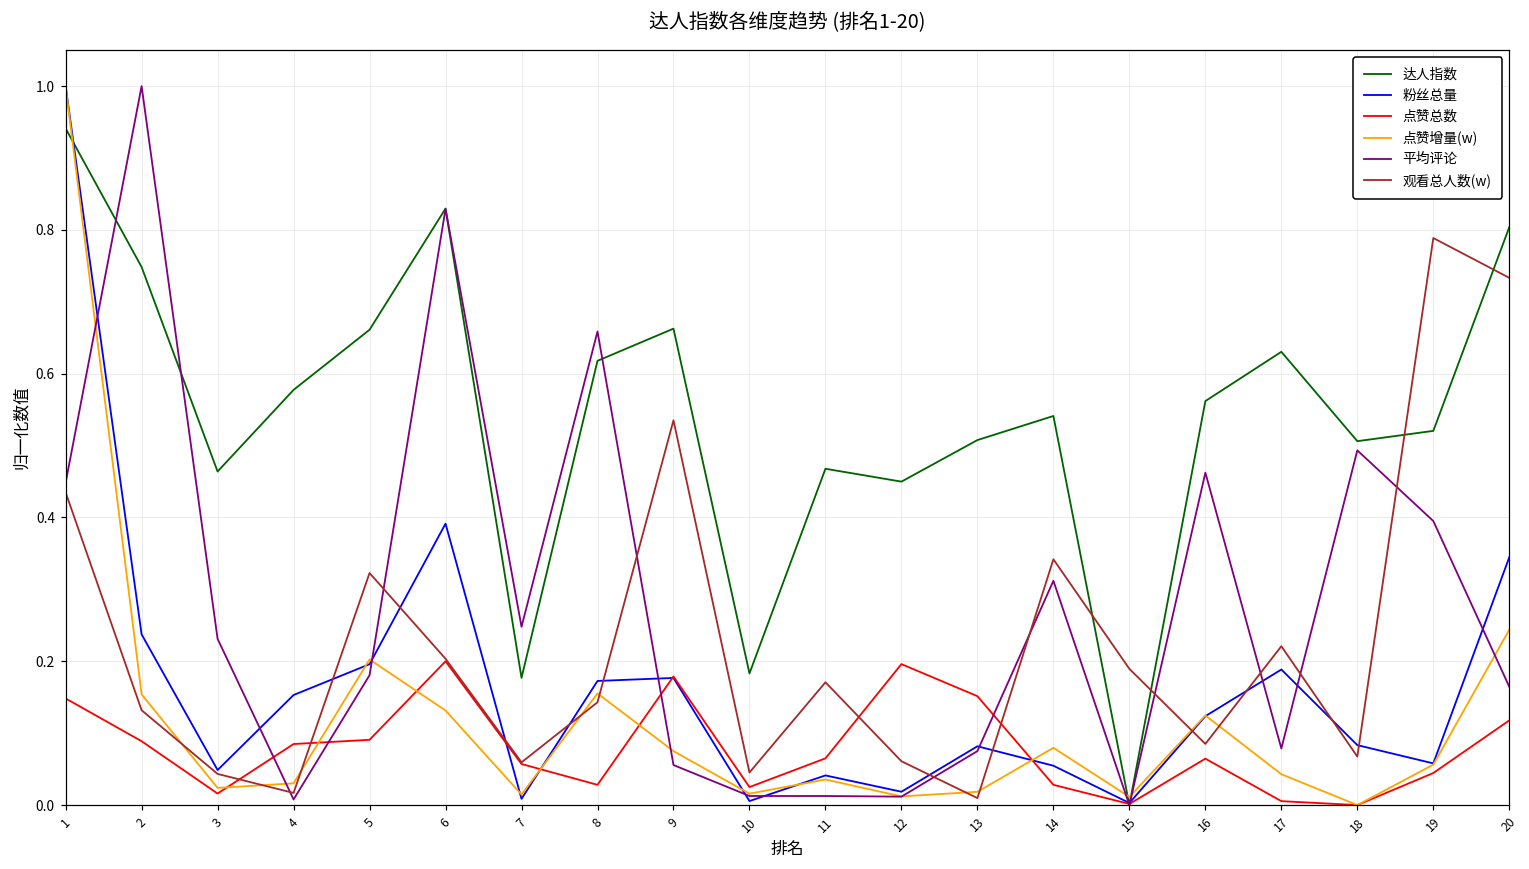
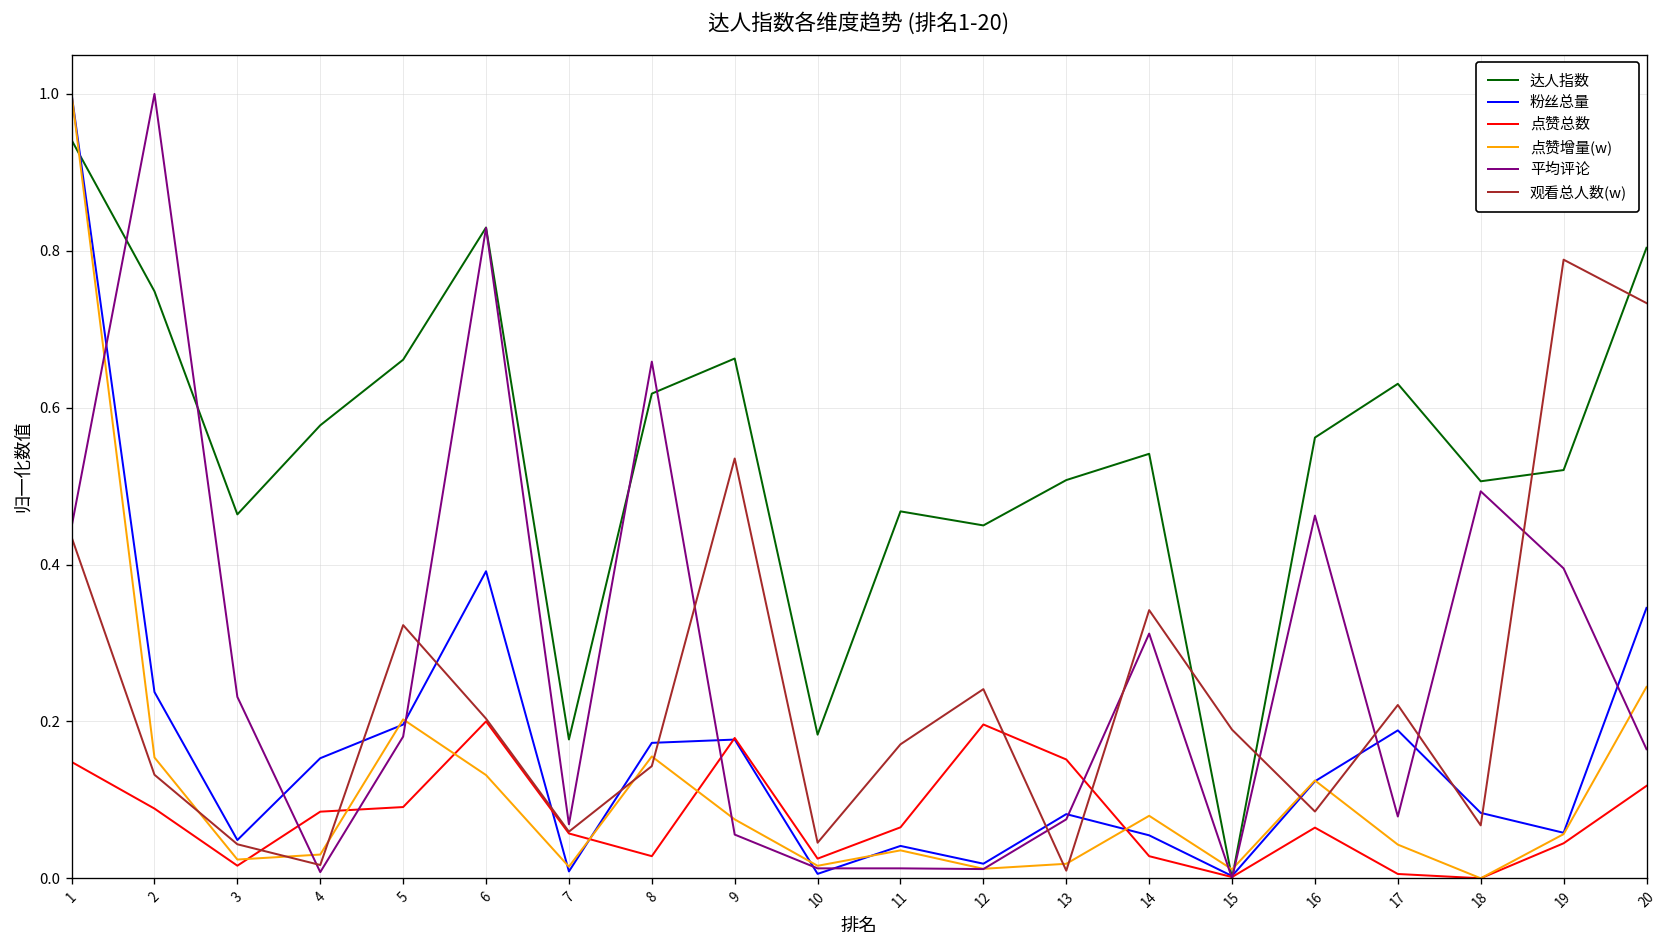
  {
    "达人指数": {
      "1": 0.94,
      "2": 0.75,
      "3": 0.46,
      "4": 0.58,
      "5": 0.66,
      "7": 0.18,
      "8": 0.62,
      "9": 0.66,
      "10": 0.18,
      "11": 0.47,
      "12": 0.45,
      "13": 0.51,
      "14": 0.54,
      "16": 0.56,
      "17": 0.63,
      "18": 0.51,
      "19": 0.52,
      "20": 0.80
    },
    "粉丝总量": {
      "2": 0.24,
      "3": 0.05,
      "4": 0.15,
      "5": 0.20,
      "6": 0.39,
      "7": 0.01,
      "8": 0.17,
      "10": 0.01,
      "11": 0.04,
      "12": 0.02,
      "13": 0.08,
      "14": 0.05,
      "17": 0.19,
      "18": 0.08,
      "20": 0.34
    },
    "点赞总数": {
      "1": 0.15,
      "2": 0.09,
      "3": 0.02,
      "4": 0.08,
      "5": 0.09,
      "8": 0.03,
      "10": 0.03,
      "11": 0.06,
      "12": 0.20,
      "13": 0.15,
      "14": 0.03,
      "16": 0.06,
      "17": 0.01,
      "19": 0.04,
      "20": 0.12
    },
    "点赞增量(w)": {
      "2": 0.15,
      "3": 0.02,
      "4": 0.03,
      "5": 0.20,
      "6": 0.13,
      "7": 0.01,
      "8": 0.16,
      "9": 0.08,
      "11": 0.04,
      "13": 0.02,
      "14": 0.08,
      "15": 0.01,
      "17": 0.04,
      "20": 0.24
    },
    "平均评论": {
      "1": 0.45,
      "2": 1.00,
      "3": 0.23,
      "4": 0.01,
      "5": 0.18,
-     "7": 0.25,
+     "7": 0.07,
      "8": 0.66,
      "9": 0.06,
      "11": 0.01,
      "13": 0.08,
      "14": 0.31,
      "16": 0.46,
      "17": 0.08,
      "18": 0.49,
      "19": 0.40,
      "20": 0.16
    },
    "观看总人数(w)": {
      "1": 0.43,
      "2": 0.13,
      "3": 0.04,
      "4": 0.02,
      "5": 0.32,
      "8": 0.14,
      "9": 0.54,
      "10": 0.05,
      "11": 0.17,
-     "12": 0.06,
+     "12": 0.24,
      "13": 0.01,
      "14": 0.34,
      "15": 0.19,
      "16": 0.09,
      "17": 0.22,
      "18": 0.07,
      "19": 0.79,
      "20": 0.73
    }
  }
